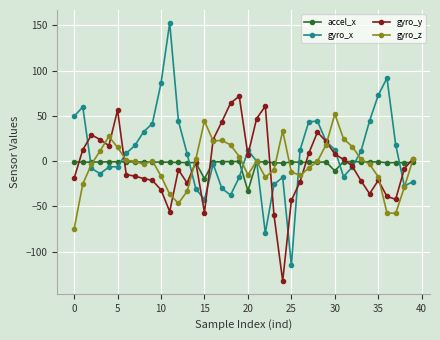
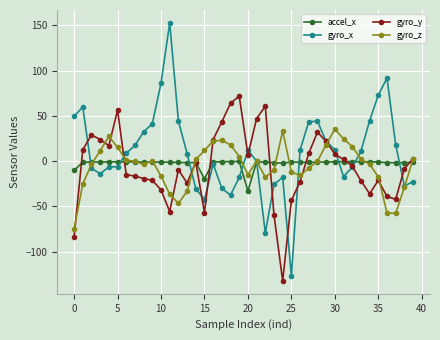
  {
    "accel_x": {
-     "0": 0,
+     "0": -10,
      "5": 0,
      "10": 0,
      "15": -20,
      "20": -30,
      "25": 0,
-     "30": -10,
+     "30": 0,
      "35": 0
    },
    "gyro_x": {
      "0": 50,
      "5": -10,
      "10": 90,
      "15": -40,
      "20": 10,
-     "25": -120,
+     "25": -130,
      "30": 10,
      "35": 70
    },
    "gyro_y": {
-     "0": -20,
+     "0": -80,
      "5": 60,
      "10": -30,
      "15": -60,
      "20": 10,
      "25": -40,
      "30": 10,
      "35": -20
    },
    "gyro_z": {
      "0": -80,
      "5": 20,
      "10": -20,
-     "15": 40,
+     "15": 10,
      "20": -10,
      "25": -10,
-     "30": 50,
+     "30": 40,
      "35": -20
    }
  }
